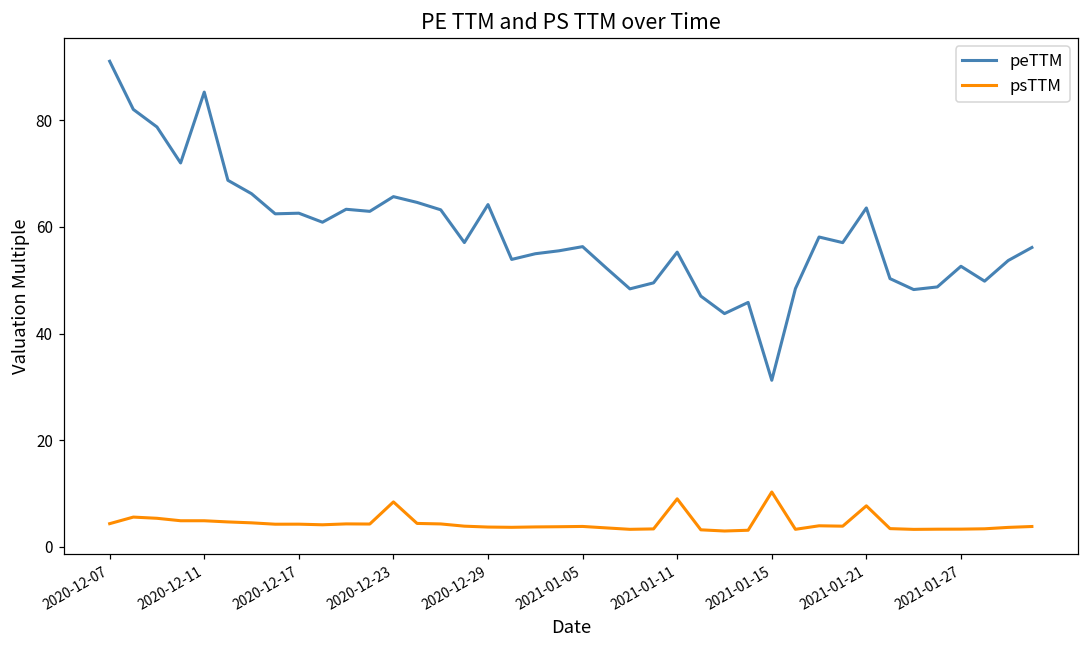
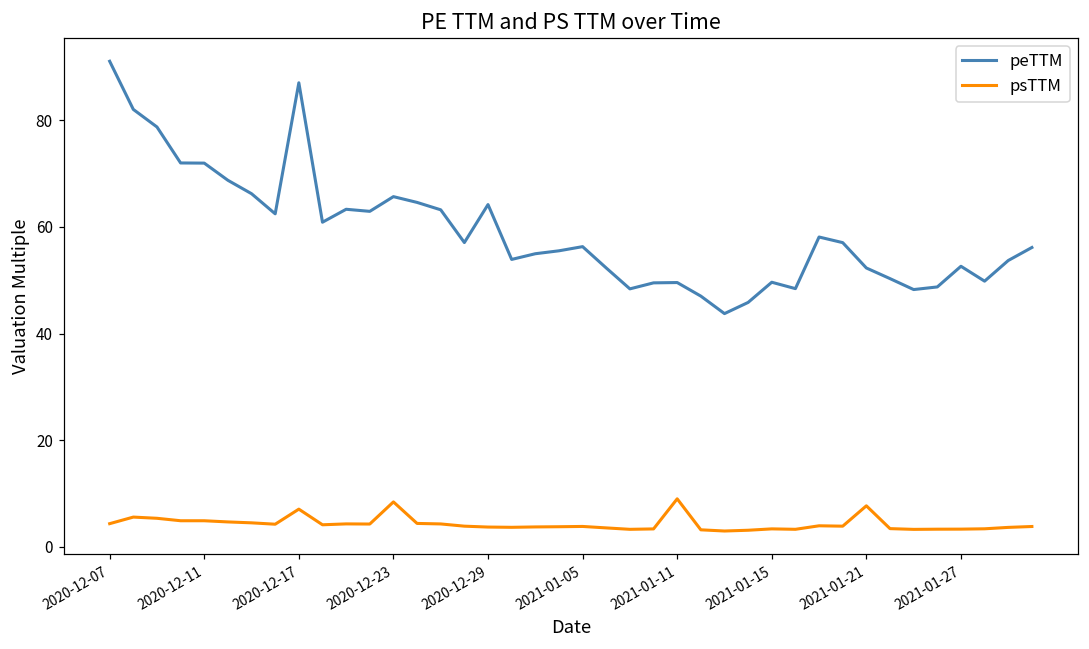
  {
    "peTTM": {
      "2020-12-07": 91,
-     "2020-12-11": 85,
-     "2020-12-17": 63,
+     "2020-12-11": 72,
+     "2020-12-17": 87,
      "2020-12-23": 66,
      "2020-12-29": 64,
      "2021-01-05": 56,
-     "2021-01-11": 55,
-     "2021-01-15": 31,
-     "2021-01-21": 64,
+     "2021-01-11": 50,
+     "2021-01-15": 50,
+     "2021-01-21": 52,
      "2021-01-27": 53
    },
    "psTTM": {
      "2020-12-07": 4,
      "2020-12-11": 5,
-     "2020-12-17": 4,
+     "2020-12-17": 7,
      "2020-12-23": 8,
      "2020-12-29": 4,
      "2021-01-05": 4,
      "2021-01-11": 9,
-     "2021-01-15": 10,
+     "2021-01-15": 3,
      "2021-01-21": 8,
      "2021-01-27": 3
    }
  }
